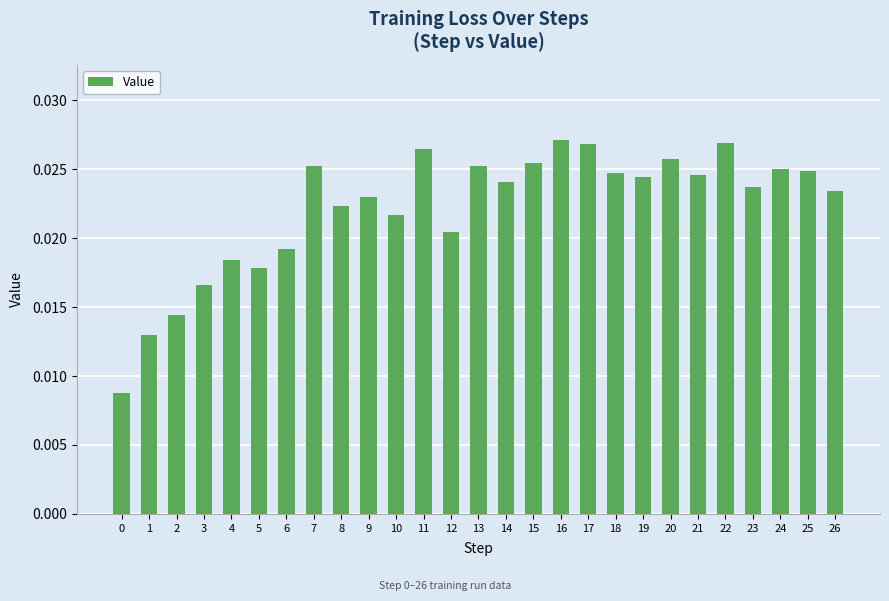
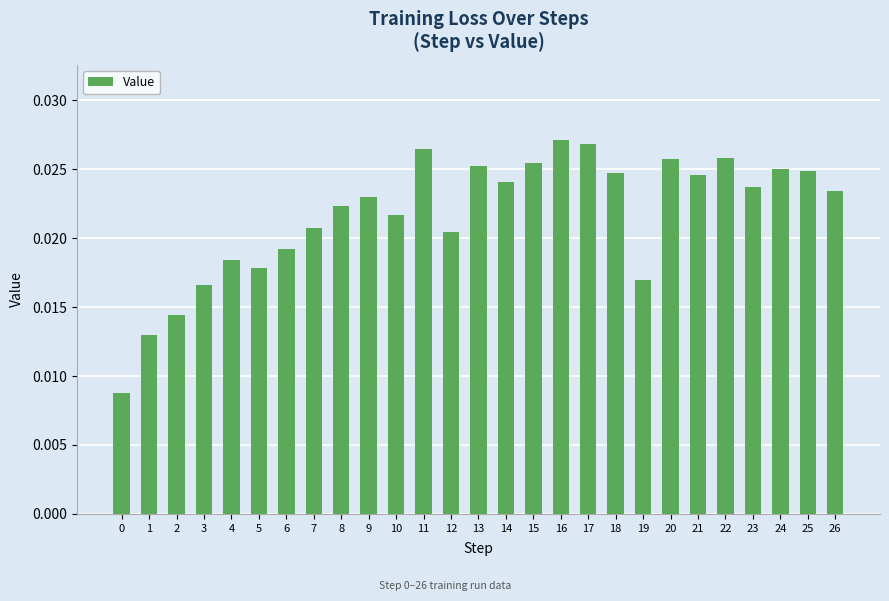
  {
    "0": 0.0088,
    "1": 0.0130,
    "2": 0.0144,
    "3": 0.0166,
    "4": 0.0184,
    "5": 0.0178,
    "6": 0.0192,
-   "7": 0.0253,
+   "7": 0.0207,
    "8": 0.0223,
    "9": 0.0230,
    "10": 0.0217,
    "11": 0.0265,
    "12": 0.0204,
    "13": 0.0252,
    "14": 0.0241,
    "15": 0.0254,
    "16": 0.0271,
    "17": 0.0268,
    "18": 0.0247,
-   "19": 0.0244,
+   "19": 0.0169,
    "20": 0.0258,
    "21": 0.0246,
-   "22": 0.0269,
+   "22": 0.0258,
    "23": 0.0237,
    "24": 0.0250,
    "25": 0.0249,
    "26": 0.0234
  }
